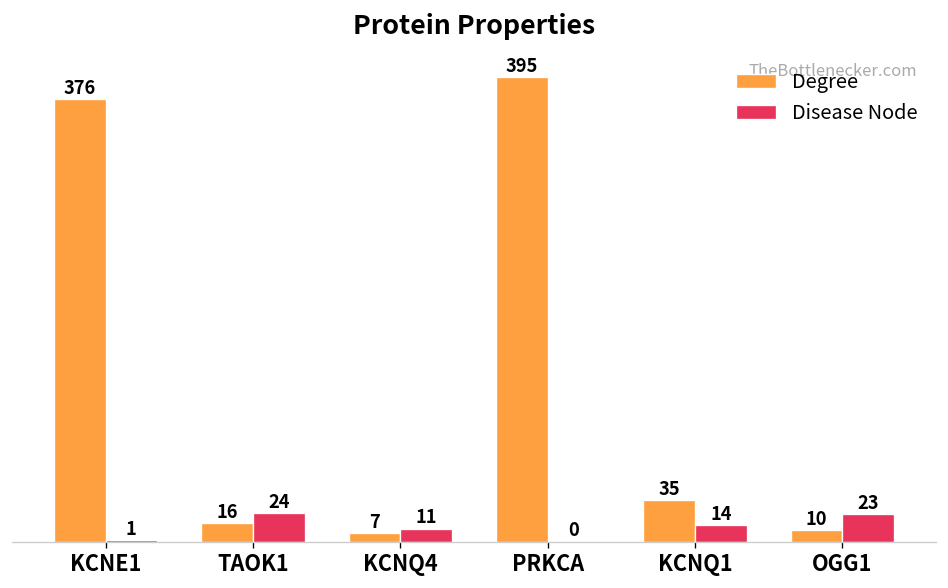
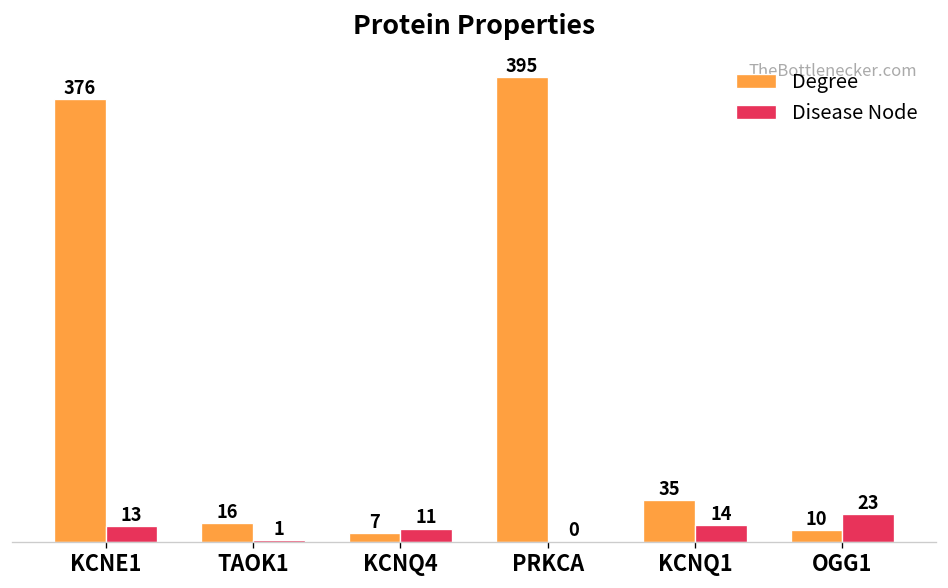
  {
    "Degree": {
      "KCNE1": 376,
      "TAOK1": 16,
      "KCNQ4": 7,
      "PRKCA": 395,
      "KCNQ1": 35,
      "OGG1": 10
    },
    "Disease Node": {
-     "KCNE1": 1,
-     "TAOK1": 24,
+     "KCNE1": 13,
+     "TAOK1": 1,
      "KCNQ4": 11,
      "PRKCA": 0,
      "KCNQ1": 14,
      "OGG1": 23
    }
  }
